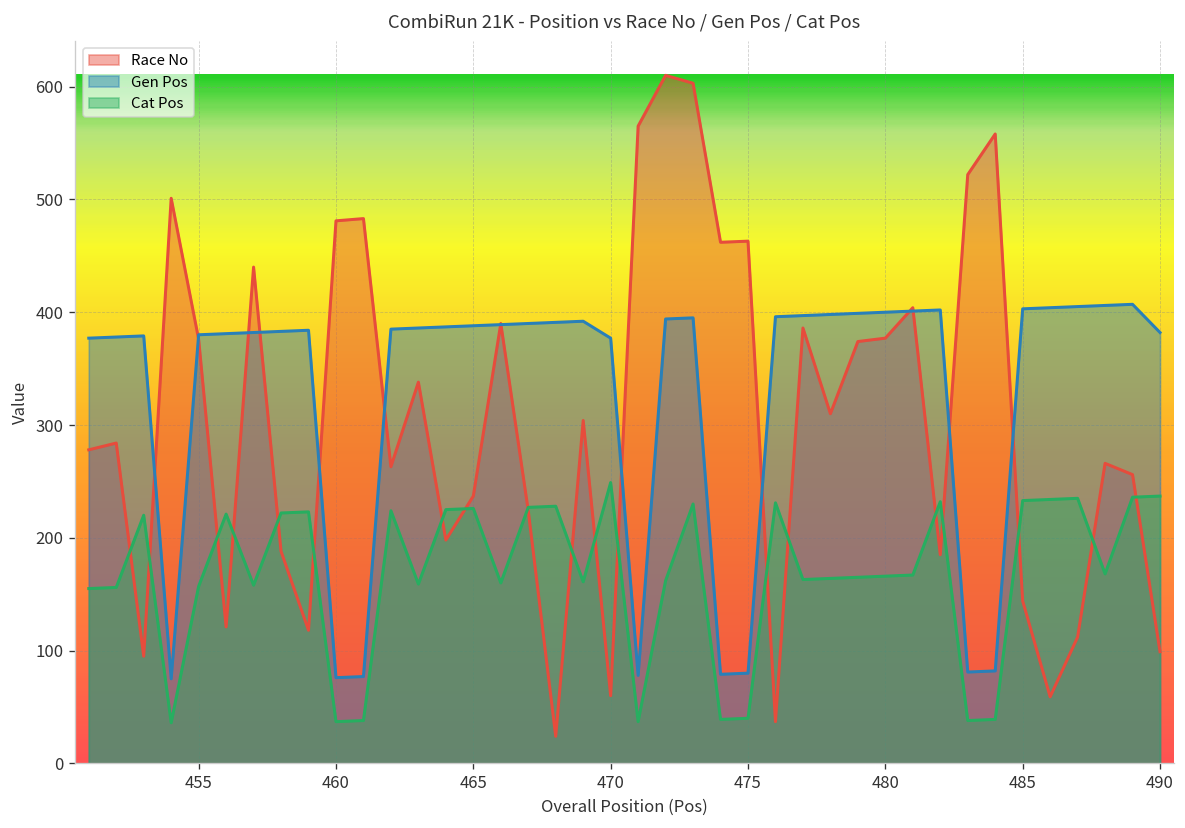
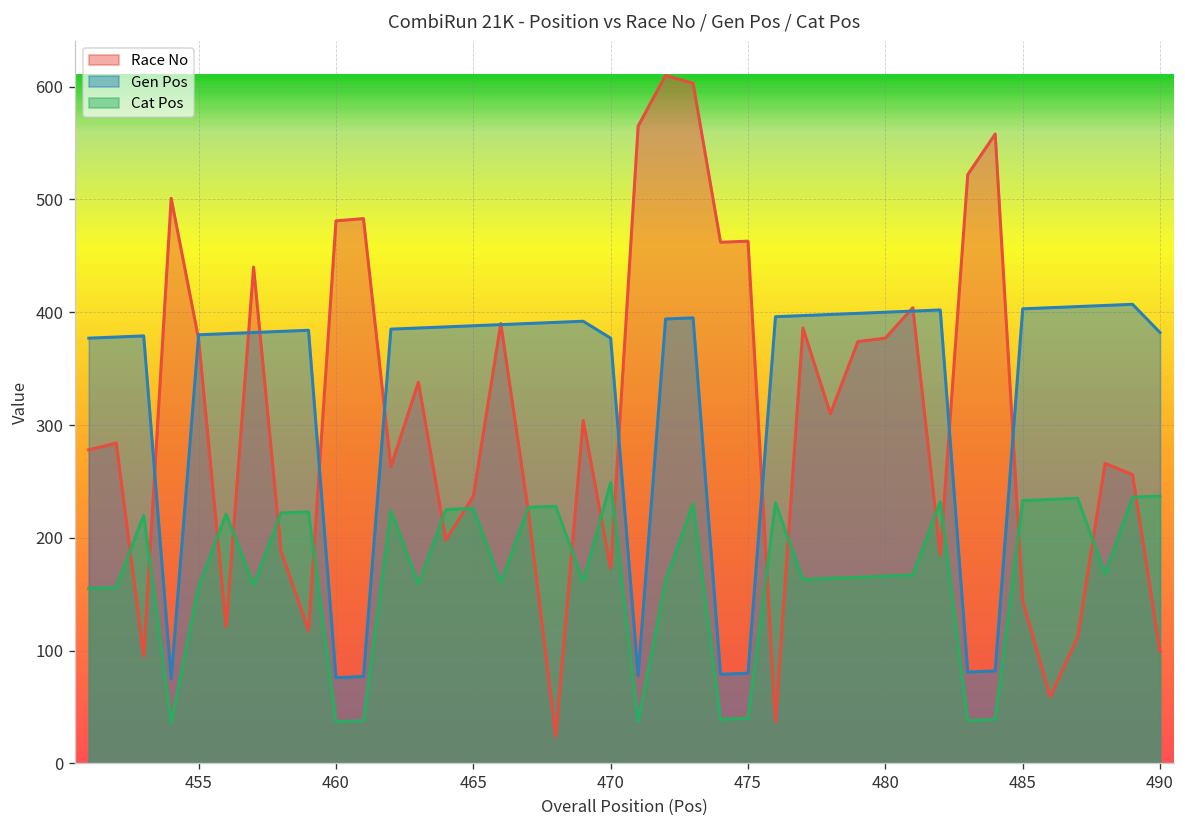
  {
    "Race No": {
      "455": 380,
      "460": 480,
      "465": 240,
-     "470": 60,
+     "470": 170,
      "475": 460,
      "480": 380,
      "485": 140,
      "490": 100
    },
    "Gen Pos": {
      "455": 380,
      "460": 80,
      "465": 390,
      "470": 380,
      "475": 80,
      "480": 400,
      "485": 400,
      "490": 380
    },
    "Cat Pos": {
      "455": 160,
      "460": 40,
      "465": 230,
      "470": 250,
      "475": 40,
      "480": 170,
      "485": 230,
      "490": 240
    }
  }
